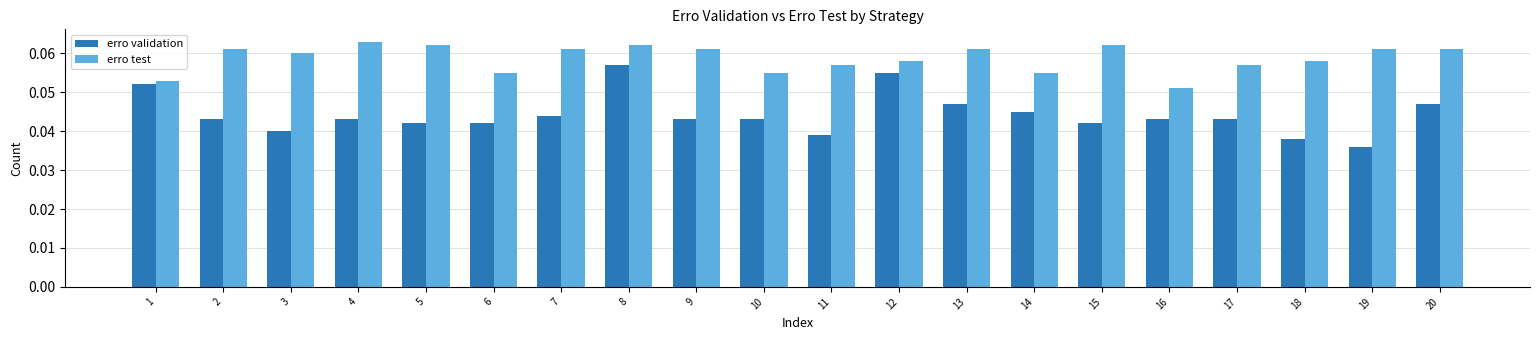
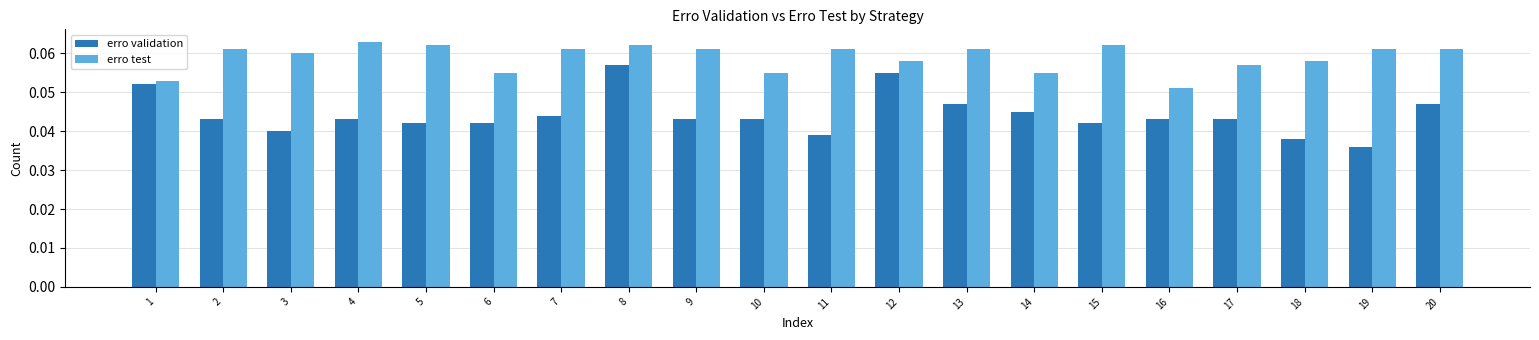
  {
    "erro validation": {
      "1": 0.052,
      "2": 0.043,
      "3": 0.040,
      "4": 0.043,
      "5": 0.042,
      "6": 0.042,
      "7": 0.044,
      "8": 0.057,
      "9": 0.043,
      "10": 0.043,
      "11": 0.039,
      "12": 0.055,
      "13": 0.047,
      "14": 0.045,
      "15": 0.042,
      "16": 0.043,
      "17": 0.043,
      "18": 0.038,
      "19": 0.036,
      "20": 0.047
    },
    "erro test": {
      "1": 0.053,
      "2": 0.061,
      "3": 0.060,
      "4": 0.063,
      "5": 0.062,
      "6": 0.055,
      "7": 0.061,
      "8": 0.062,
      "9": 0.061,
      "10": 0.055,
-     "11": 0.057,
+     "11": 0.061,
      "12": 0.058,
      "13": 0.061,
      "14": 0.055,
      "15": 0.062,
      "16": 0.051,
      "17": 0.057,
      "18": 0.058,
      "19": 0.061,
      "20": 0.061
    }
  }
